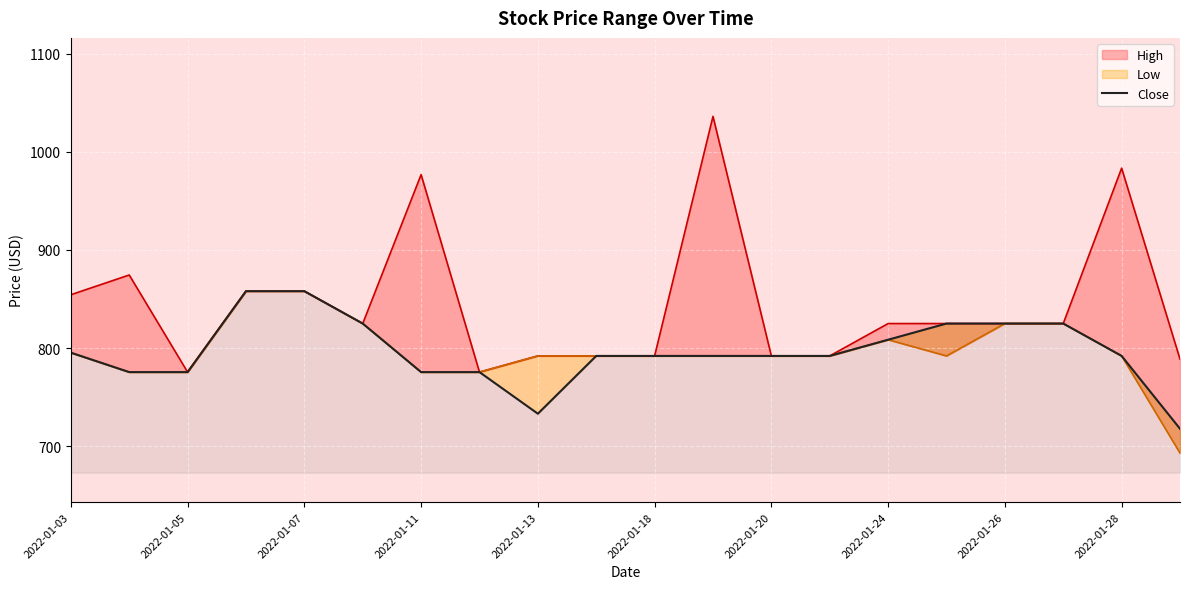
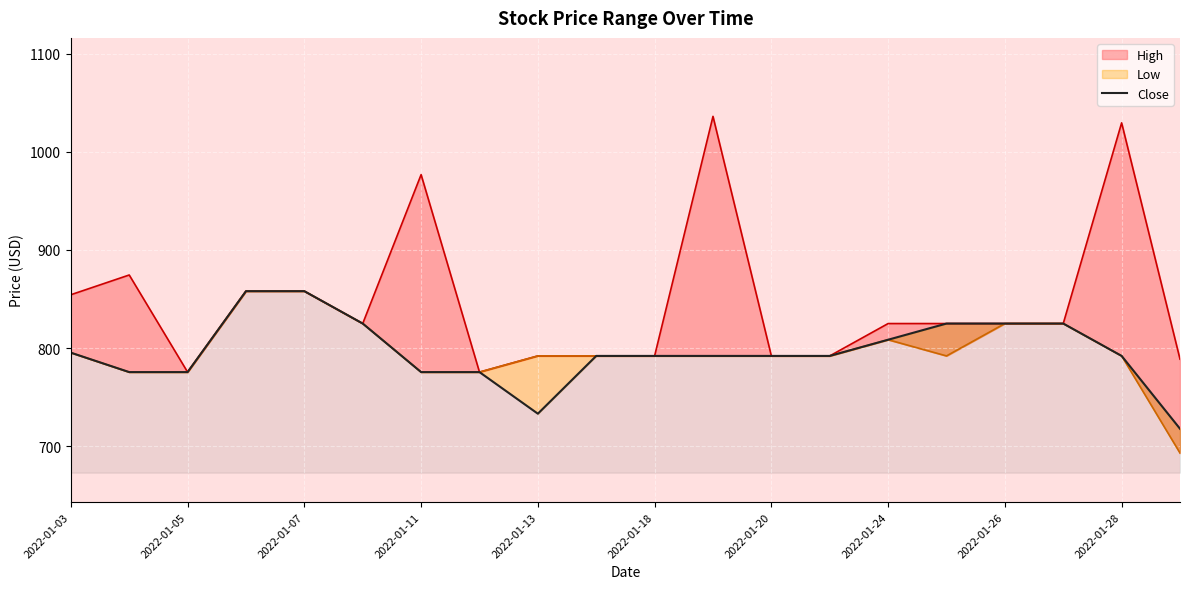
  {
    "High": {
      "2022-01-03": 850,
      "2022-01-11": 980,
      "2022-01-24": 830,
-     "2022-01-28": 980
+     "2022-01-28": 1030
    },
    "Close": {
      "2022-01-13": 730
    }
  }
